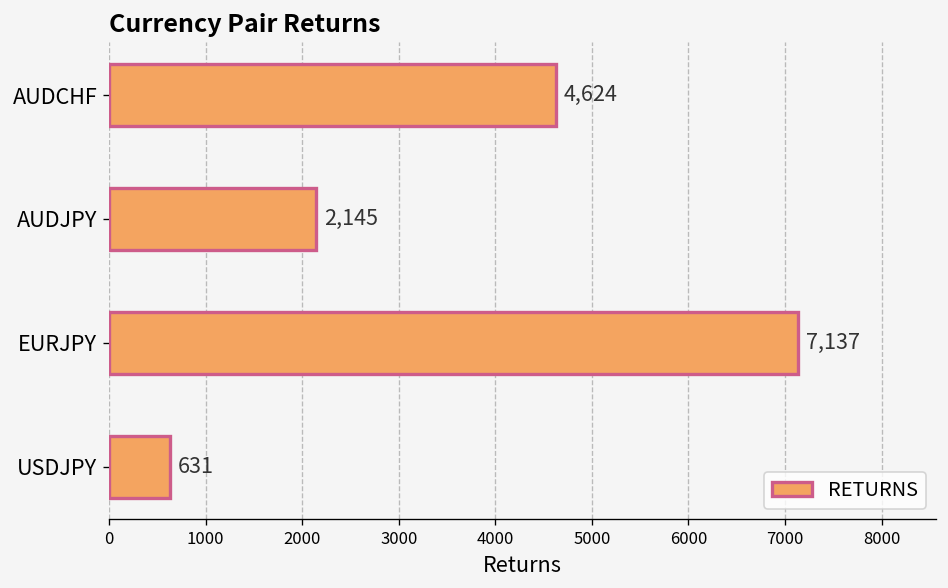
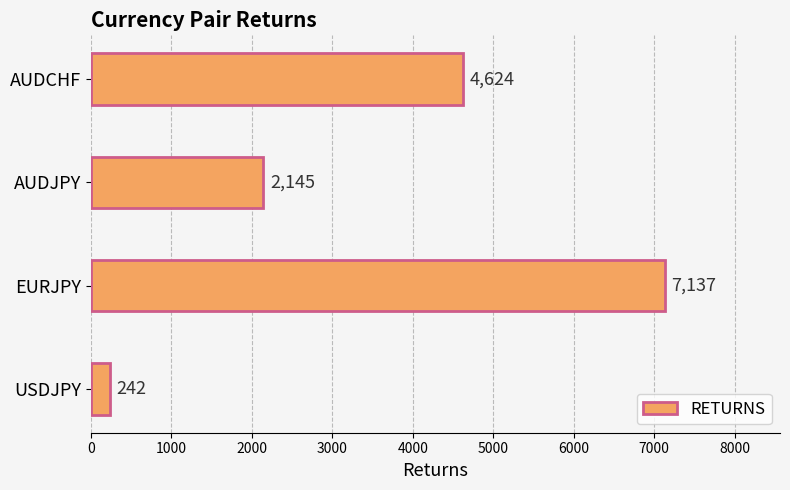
  {
    "AUDCHF": "4,624",
    "AUDJPY": "2,145",
    "EURJPY": "7,137",
-   "USDJPY": "631"
+   "USDJPY": "242"
  }
